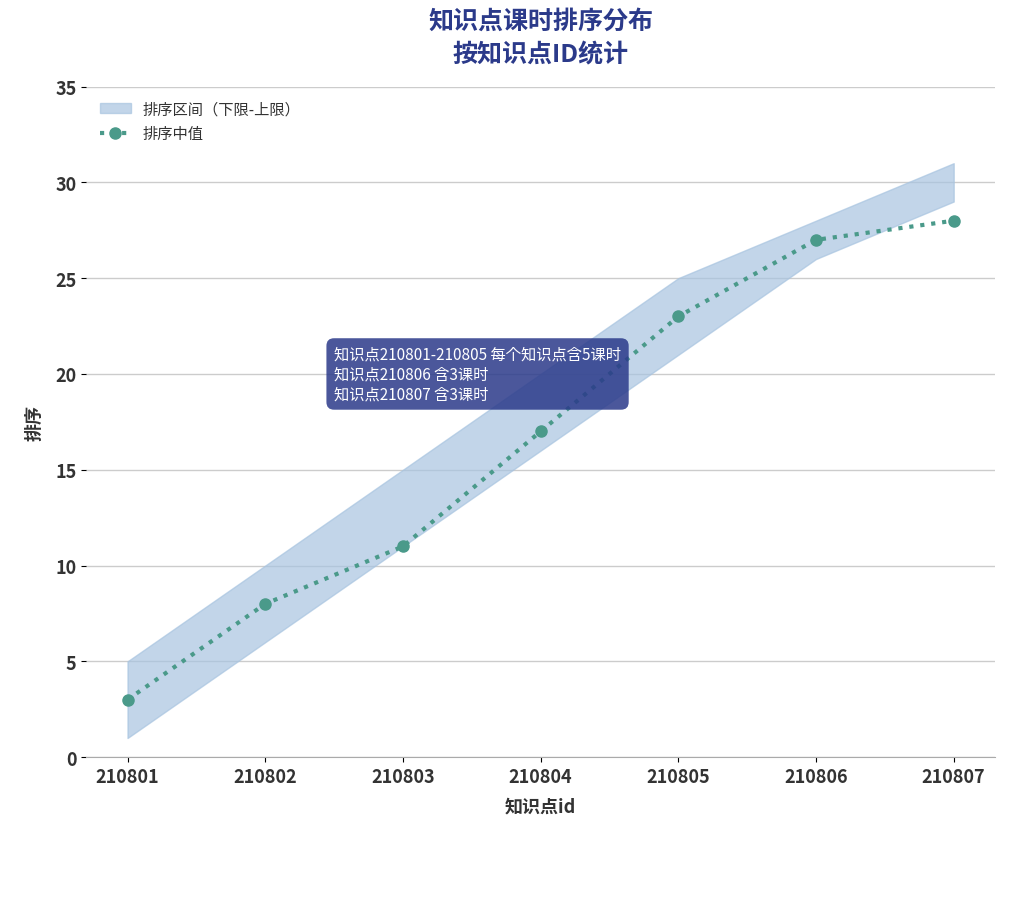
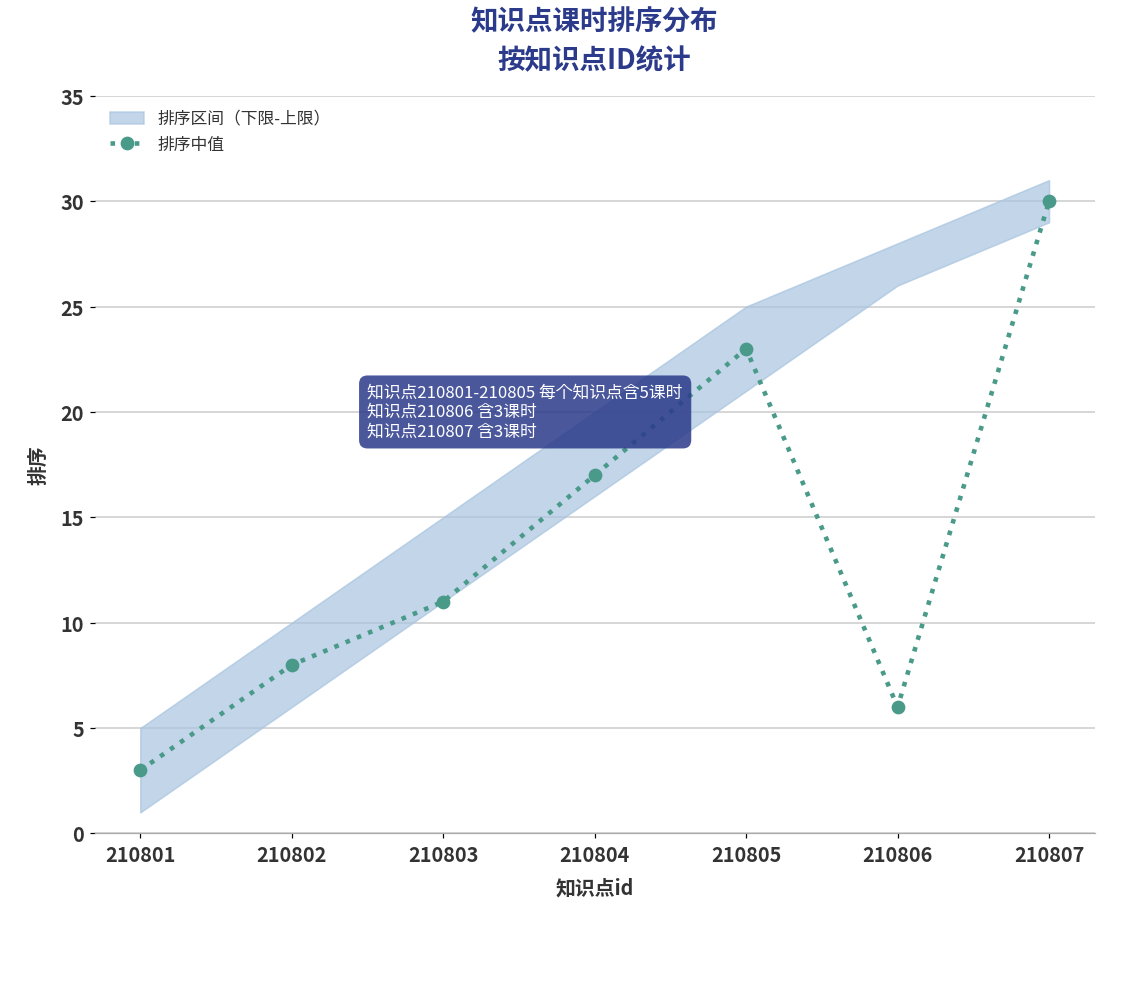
  {
    "排序中值": {
      "210801": 3,
      "210802": 8,
      "210803": 11,
      "210804": 17,
      "210805": 23,
-     "210806": 27,
-     "210807": 28
+     "210806": 6,
+     "210807": 30
    }
  }
